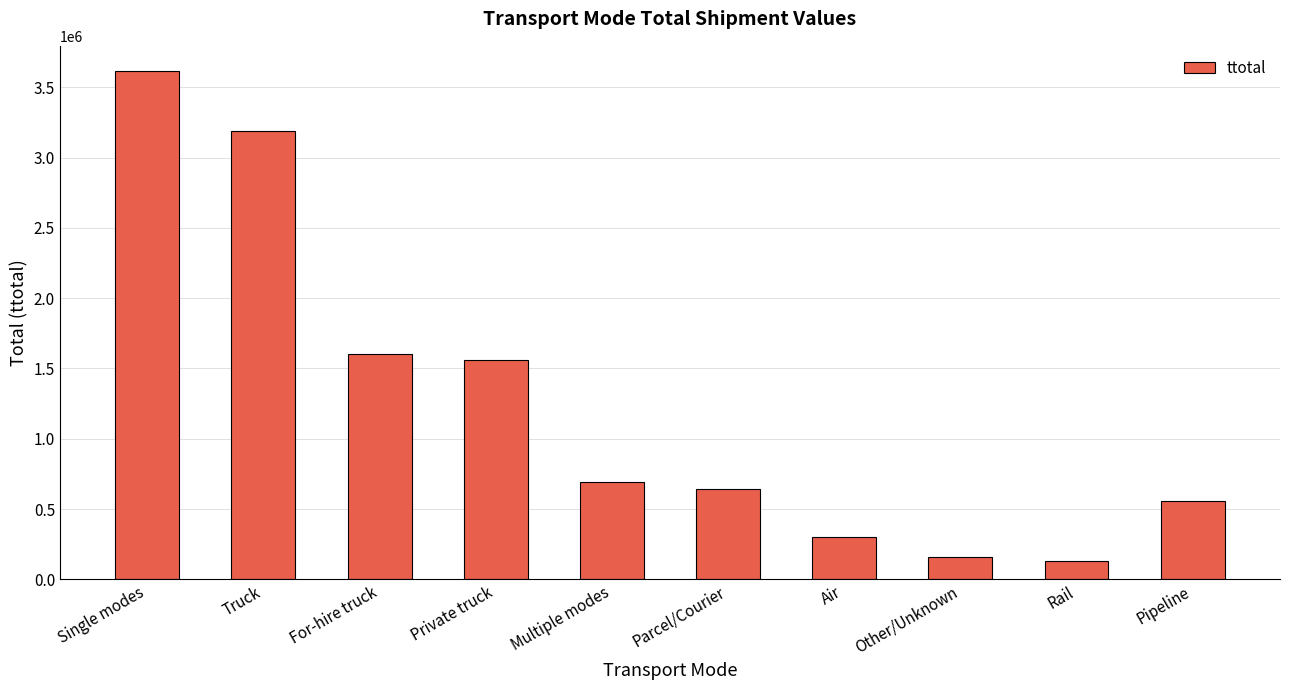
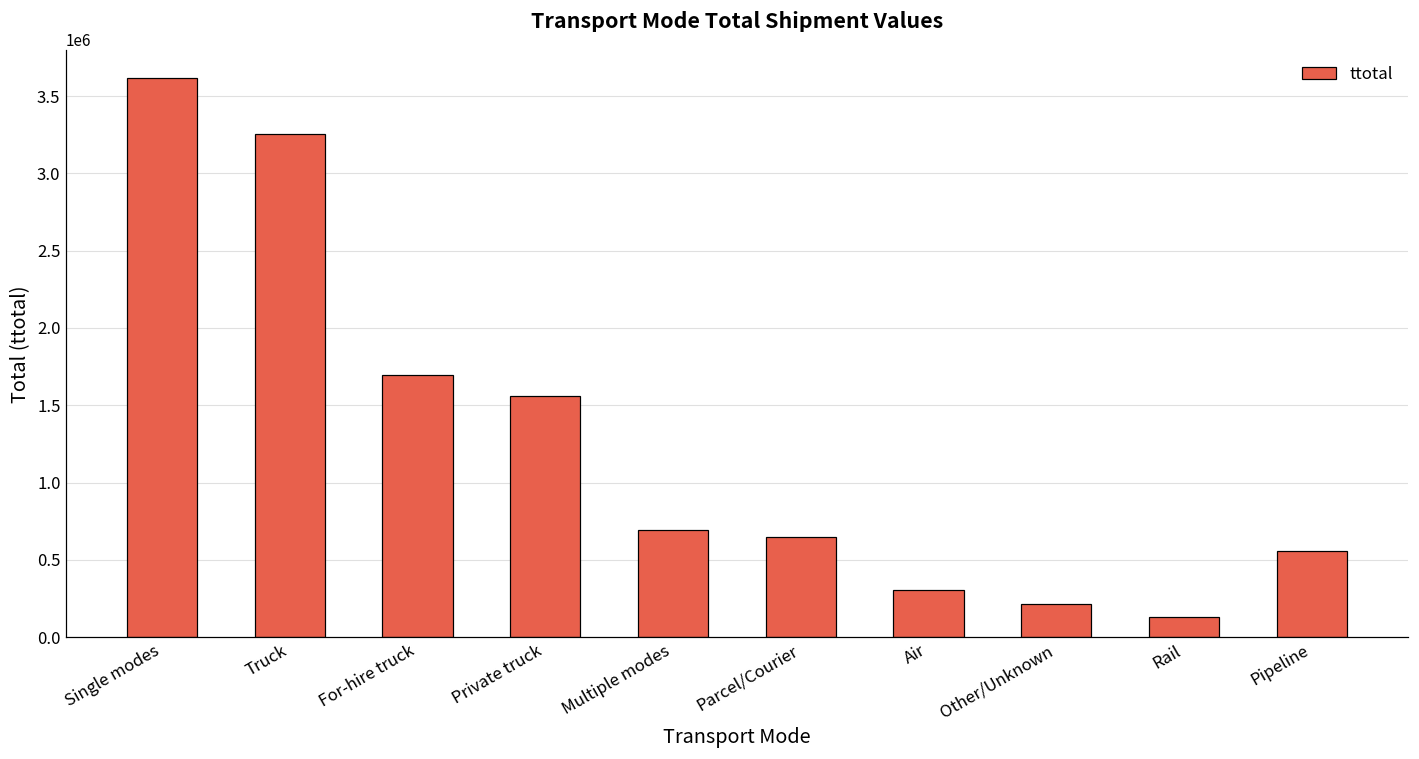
  {
    "Single modes": 3610000,
-   "Truck": 3190000,
-   "For-hire truck": 1600000,
+   "Truck": 3260000,
+   "For-hire truck": 1700000,
    "Private truck": 1560000,
    "Multiple modes": 690000,
    "Parcel/Courier": 650000,
    "Air": 300000,
-   "Other/Unknown": 160000,
+   "Other/Unknown": 220000,
    "Rail": 130000,
    "Pipeline": 560000
  }
